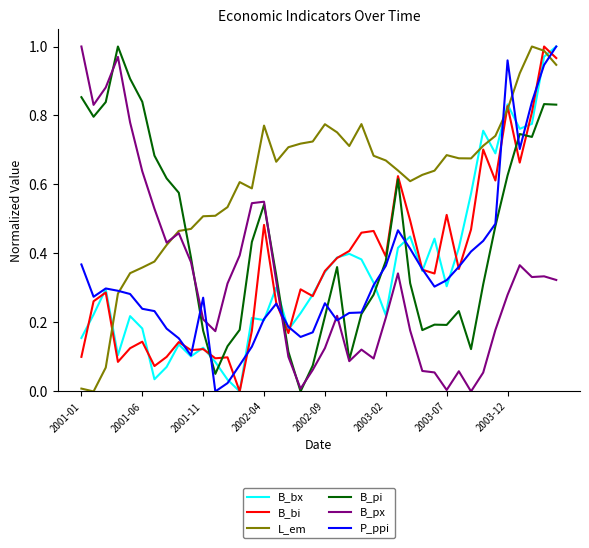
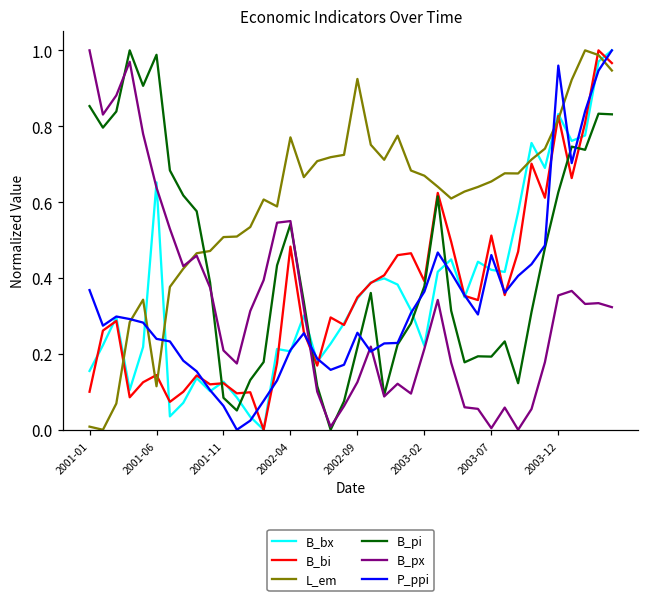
  {
    "B_bx": {
      "2001-01": 0.16,
-     "2001-06": 0.18,
+     "2001-06": 0.65,
      "2003-02": 0.22,
-     "2003-07": 0.30
+     "2003-07": 0.42
    },
    "B_bi": {
      "2001-01": 0.10,
      "2001-06": 0.14,
      "2002-04": 0.48,
      "2003-02": 0.39,
      "2003-07": 0.51
    },
    "L_em": {
      "2001-01": 0.01,
-     "2001-06": 0.36,
+     "2001-06": 0.11,
      "2001-11": 0.51,
      "2002-04": 0.77,
-     "2002-09": 0.77,
+     "2002-09": 0.92,
      "2003-02": 0.67,
-     "2003-07": 0.69,
+     "2003-07": 0.65,
      "2003-12": 0.82
    },
    "B_pi": {
      "2001-01": 0.85,
-     "2001-06": 0.84,
-     "2001-11": 0.18,
+     "2001-06": 0.99,
+     "2001-11": 0.08,
      "2002-04": 0.54,
      "2002-09": 0.22,
      "2003-02": 0.38,
      "2003-07": 0.19,
      "2003-12": 0.63
    },
    "B_px": {
      "2001-01": 1.00,
      "2001-06": 0.64,
      "2001-11": 0.21,
      "2002-04": 0.55,
      "2002-09": 0.13,
      "2003-02": 0.21,
      "2003-07": 0.00,
-     "2003-12": 0.28
+     "2003-12": 0.35
    },
    "P_ppi": {
      "2001-01": 0.37,
      "2001-06": 0.24,
-     "2001-11": 0.27,
+     "2001-11": 0.06,
      "2002-09": 0.26,
      "2003-02": 0.36,
-     "2003-07": 0.32,
+     "2003-07": 0.46,
      "2003-12": 0.96
    }
  }
